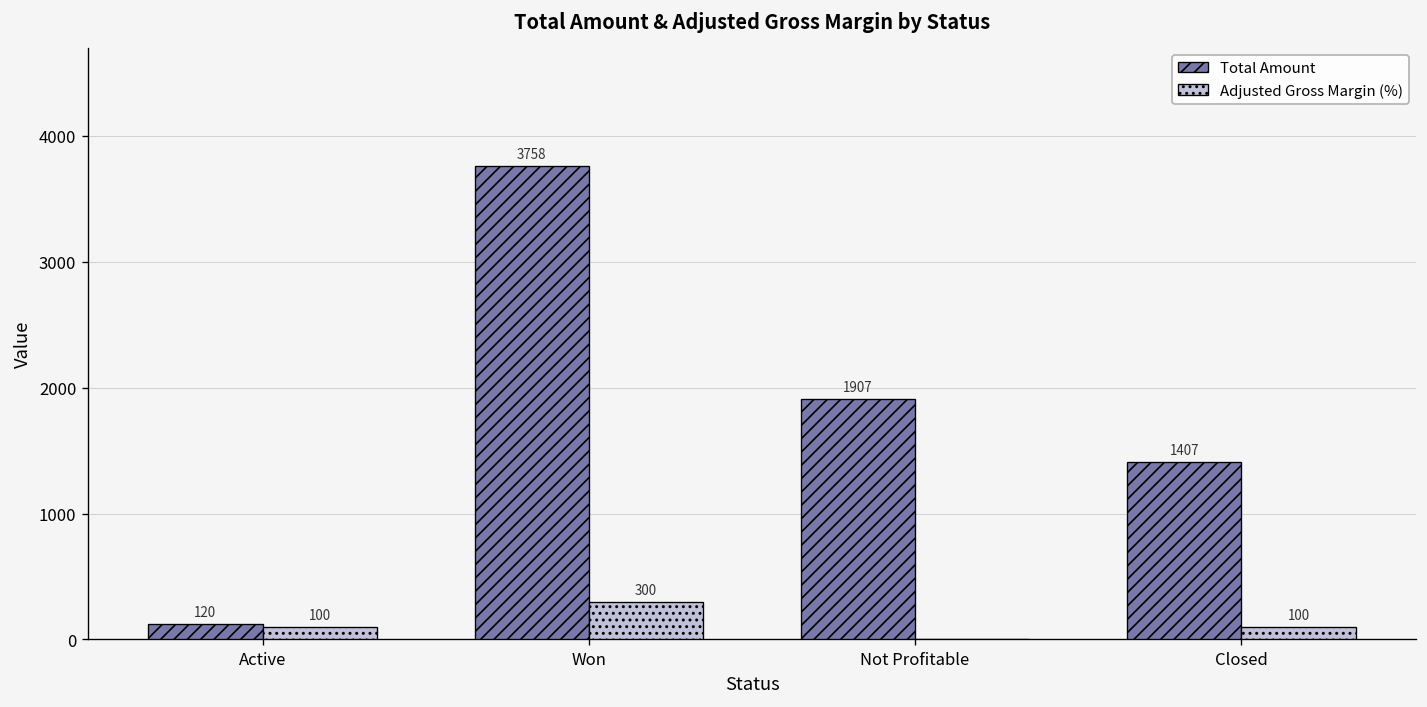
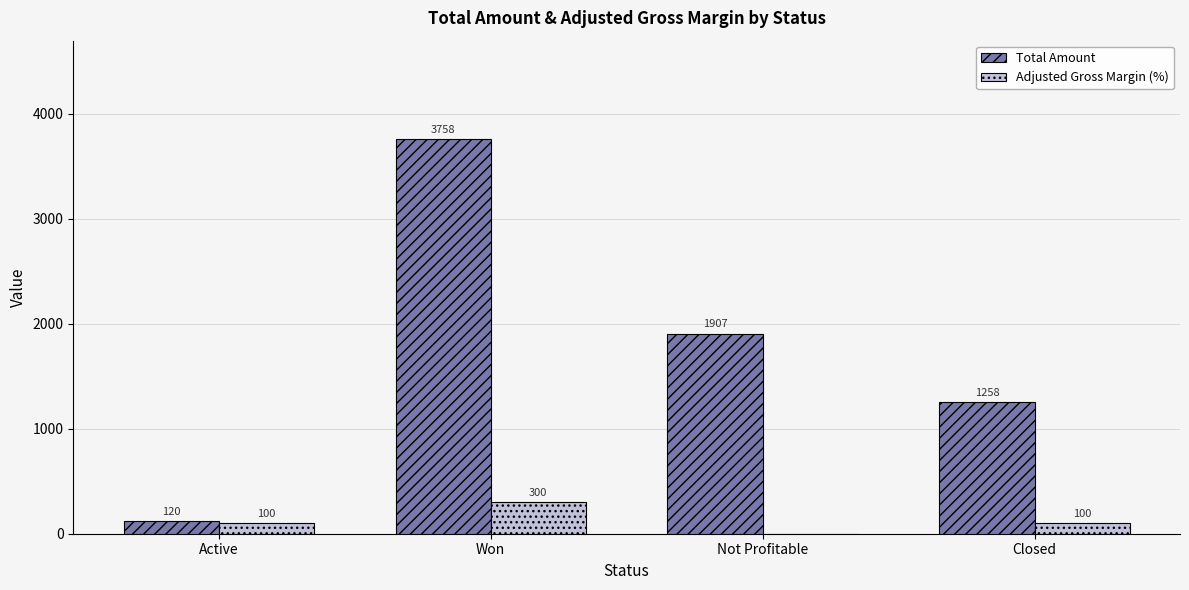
  {
    "Total Amount": {
      "Active": 120,
      "Won": 3758,
      "Not Profitable": 1907,
-     "Closed": 1407
+     "Closed": 1258
    },
    "Adjusted Gross Margin (%)": {
      "Active": 100,
      "Won": 300,
      "Closed": 100
    }
  }
